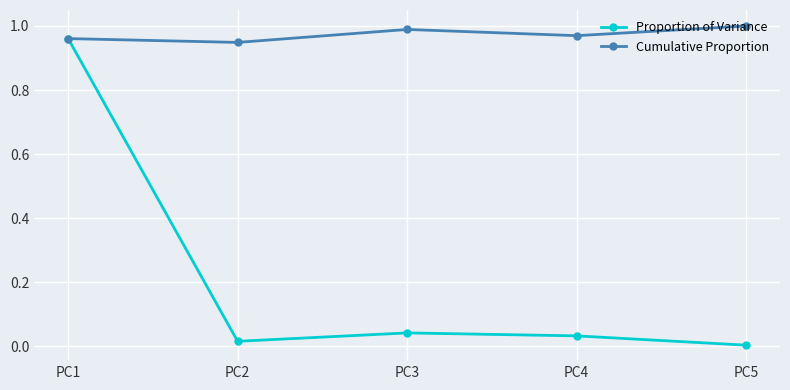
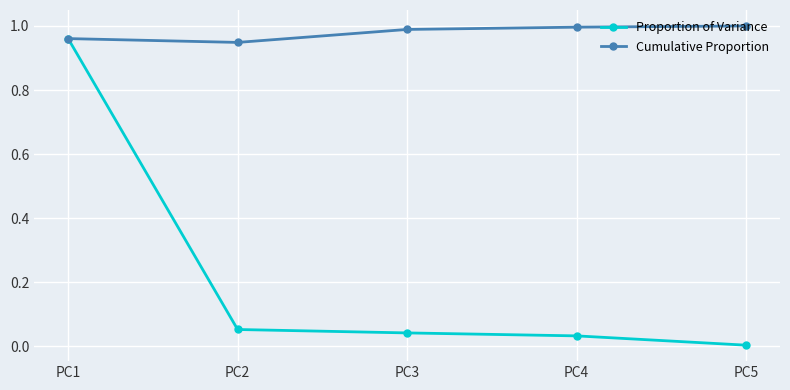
  {
    "Proportion of Variance": {
-     "PC2": 0.02,
+     "PC2": 0.05,
      "PC3": 0.04,
      "PC4": 0.03,
      "PC5": 0.00
    },
    "Cumulative Proportion": {
      "PC2": 0.95,
      "PC3": 0.99,
-     "PC4": 0.97,
+     "PC4": 1.00,
      "PC5": 1.00
    }
  }
